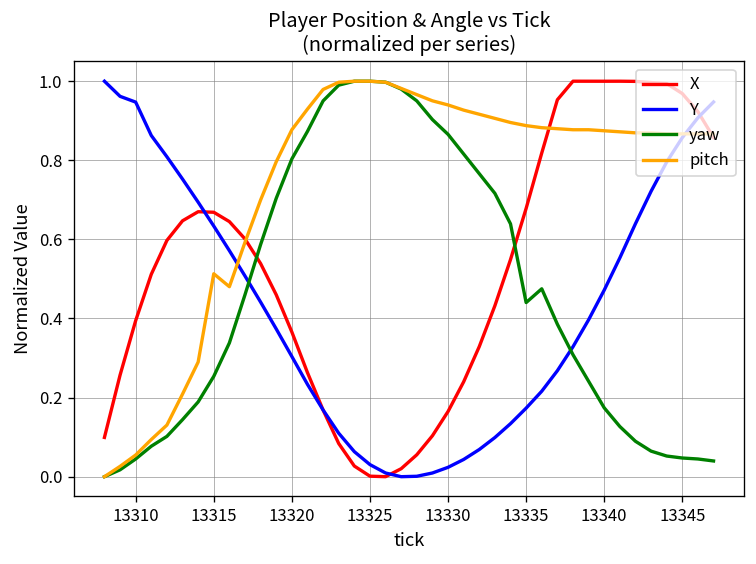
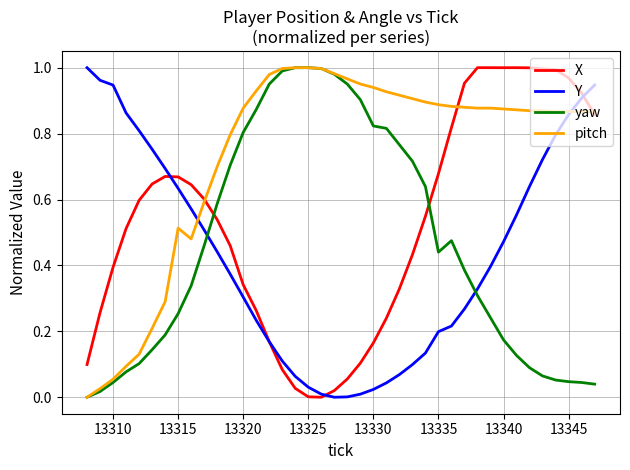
  {
    "X": {
      "13310": 0.39,
      "13315": 0.67,
-     "13320": 0.37,
+     "13320": 0.34,
      "13325": 0.00,
      "13330": 0.16,
      "13335": 0.68,
      "13340": 1.00
    },
    "Y": {
      "13310": 0.95,
      "13315": 0.63,
      "13320": 0.30,
      "13325": 0.03,
      "13330": 0.02,
-     "13335": 0.17,
+     "13335": 0.20,
      "13340": 0.47
    },
    "yaw": {
      "13310": 0.04,
      "13315": 0.25,
      "13320": 0.80,
-     "13330": 0.87,
+     "13330": 0.82,
      "13335": 0.44,
      "13340": 0.17,
      "13345": 0.05
    },
    "pitch": {
      "13310": 0.05,
      "13315": 0.51,
      "13320": 0.88,
      "13330": 0.94,
      "13335": 0.89,
      "13340": 0.87
    }
  }
